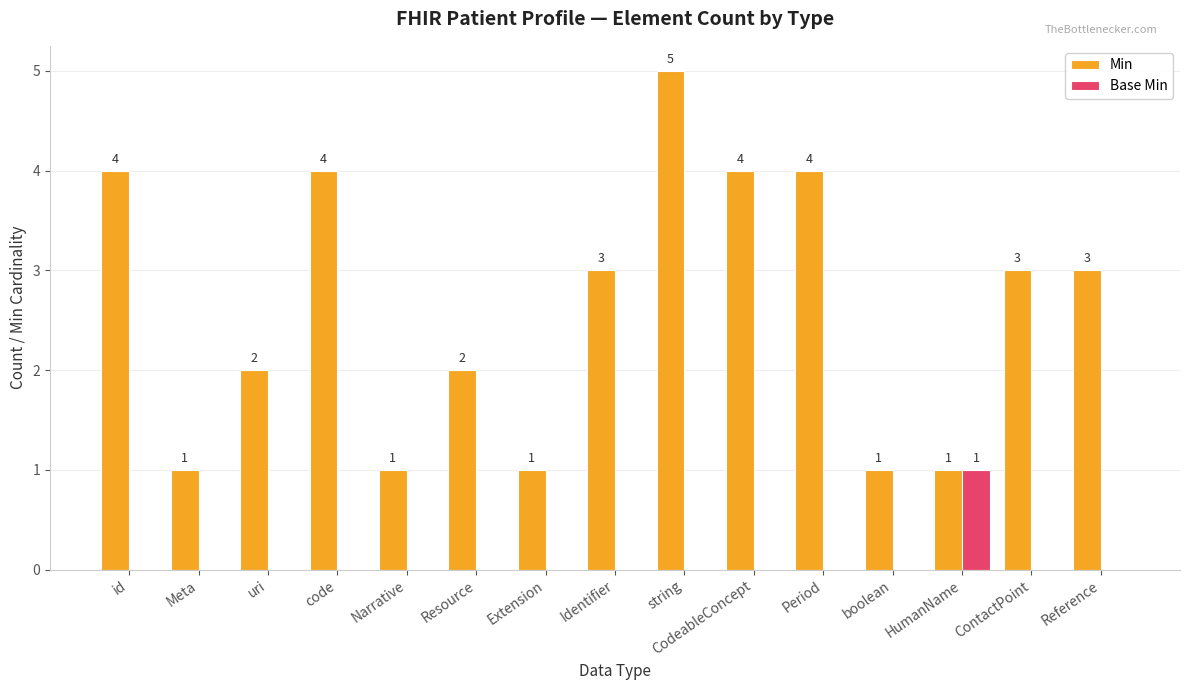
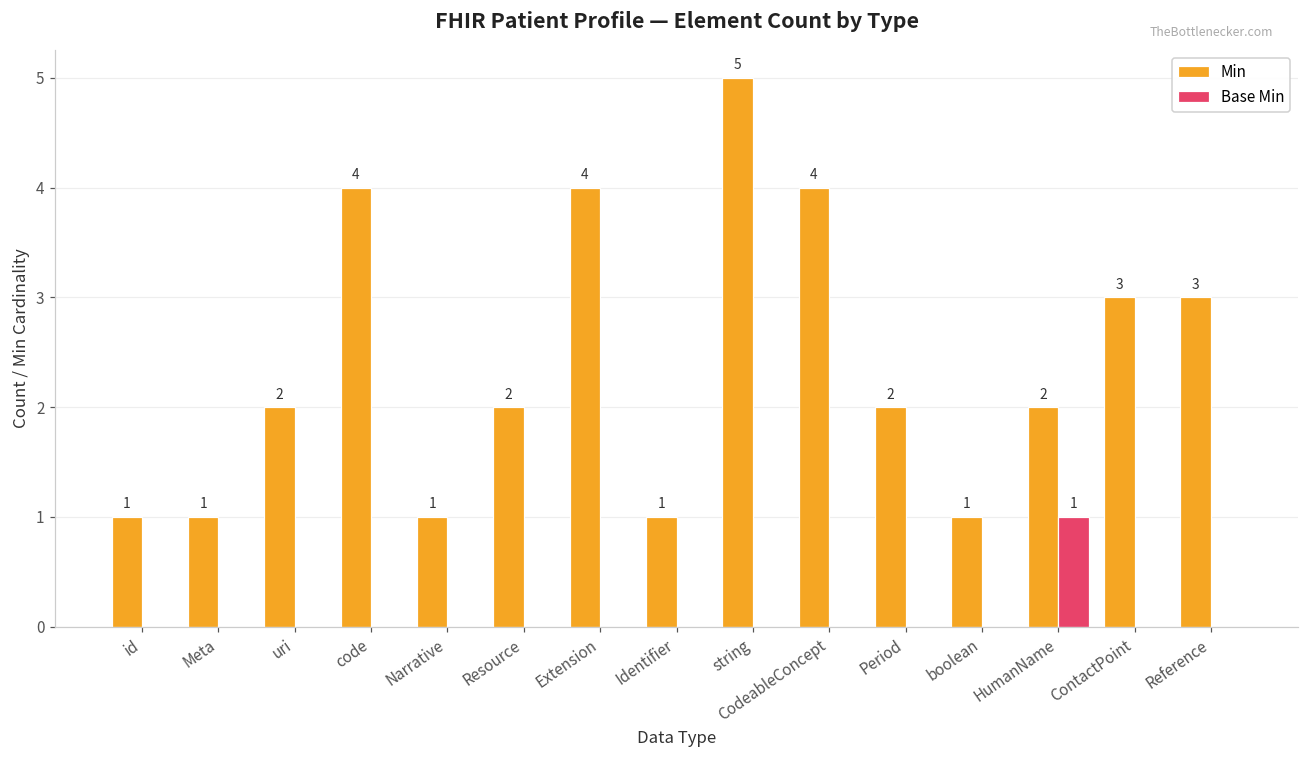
  {
    "Min": {
-     "id": 4,
+     "id": 1,
      "Meta": 1,
      "uri": 2,
      "code": 4,
      "Narrative": 1,
      "Resource": 2,
-     "Extension": 1,
-     "Identifier": 3,
+     "Extension": 4,
+     "Identifier": 1,
      "string": 5,
      "CodeableConcept": 4,
-     "Period": 4,
+     "Period": 2,
      "boolean": 1,
-     "HumanName": 1,
+     "HumanName": 2,
      "ContactPoint": 3,
      "Reference": 3
    },
    "Base Min": {
      "HumanName": 1
    }
  }
